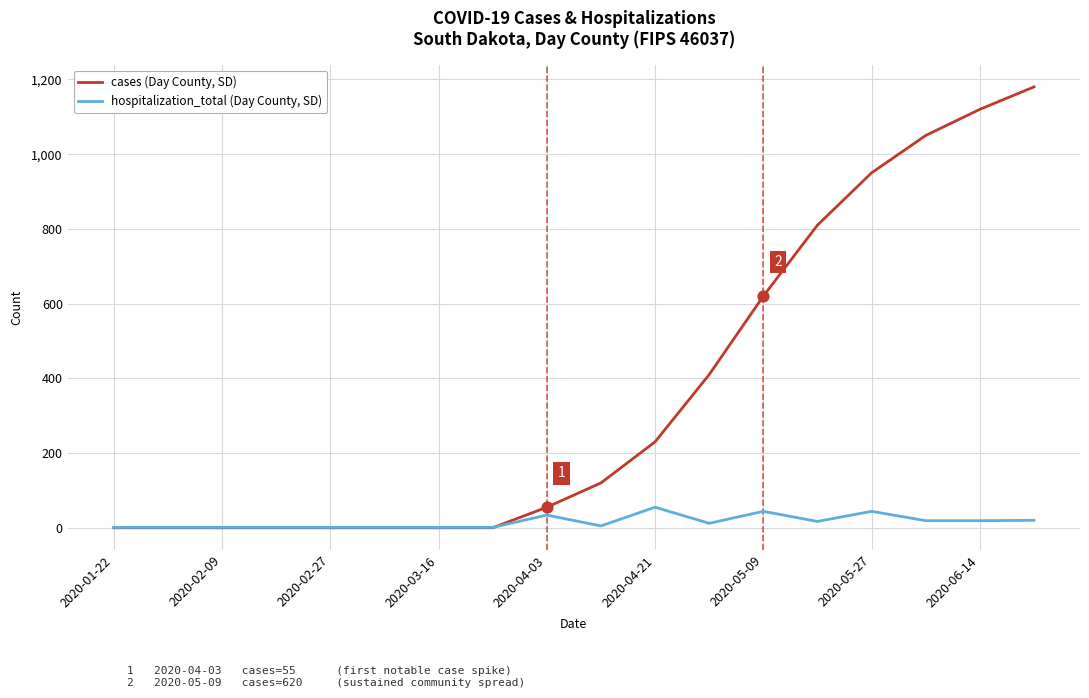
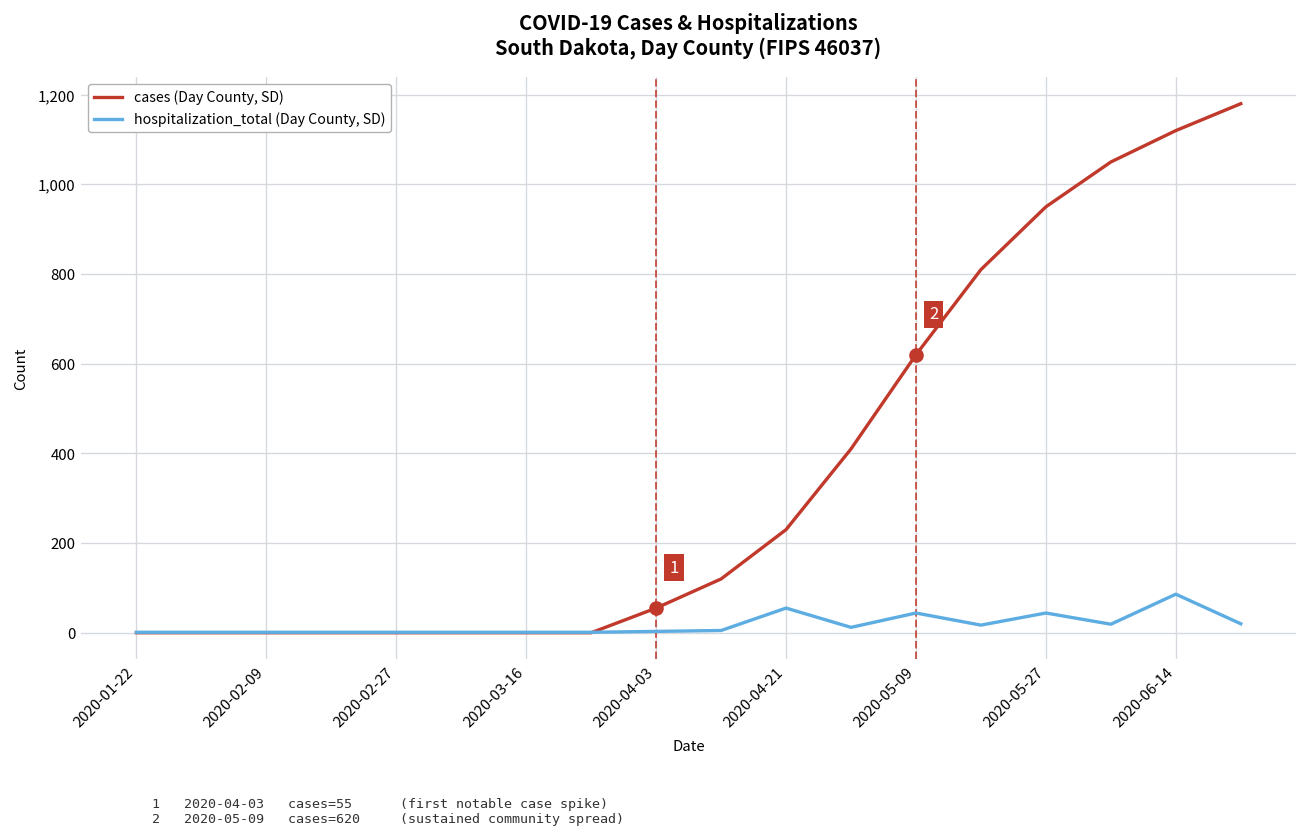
  {
    "hospitalization_total (Day County, SD)": {
-     "2020-04-03": 30,
+     "2020-04-03": 0,
      "2020-04-21": 60,
      "2020-05-09": 40,
      "2020-05-27": 40,
-     "2020-06-14": 20
+     "2020-06-14": 90
    }
  }
